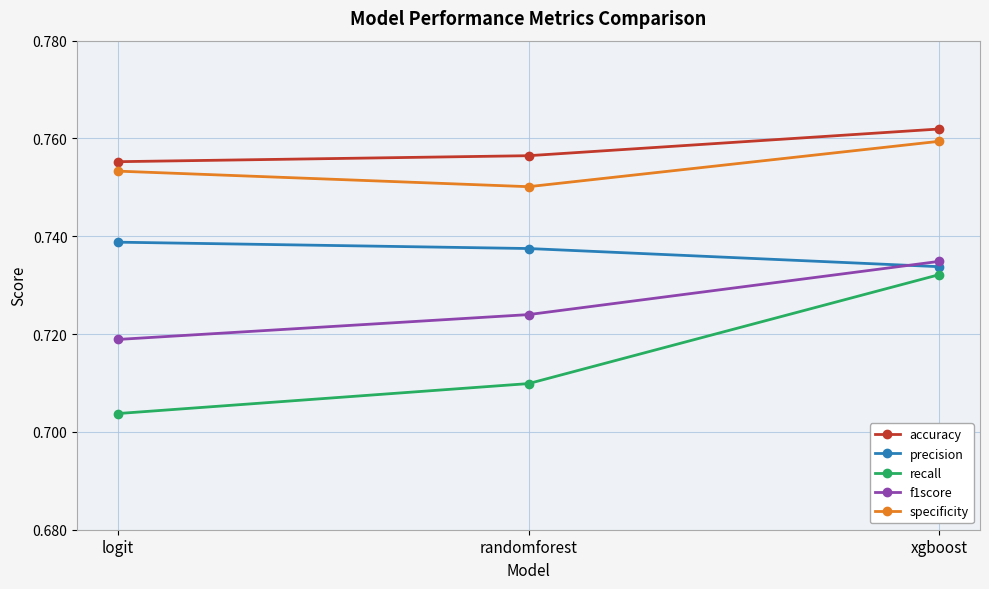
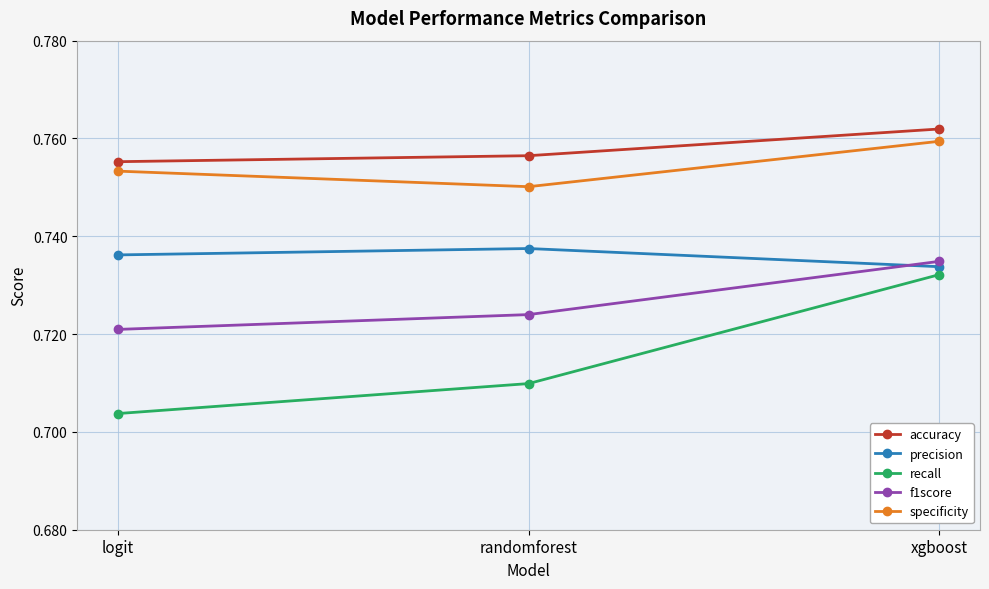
  {
    "accuracy": {
      "logit": 0.755,
      "randomforest": 0.756,
      "xgboost": 0.762
    },
    "precision": {
-     "logit": 0.739,
+     "logit": 0.736,
      "randomforest": 0.737,
      "xgboost": 0.734
    },
    "recall": {
      "logit": 0.704,
      "randomforest": 0.710,
      "xgboost": 0.732
    },
    "f1score": {
-     "logit": 0.719,
+     "logit": 0.721,
      "randomforest": 0.724,
      "xgboost": 0.735
    },
    "specificity": {
      "logit": 0.753,
      "randomforest": 0.750,
      "xgboost": 0.759
    }
  }
